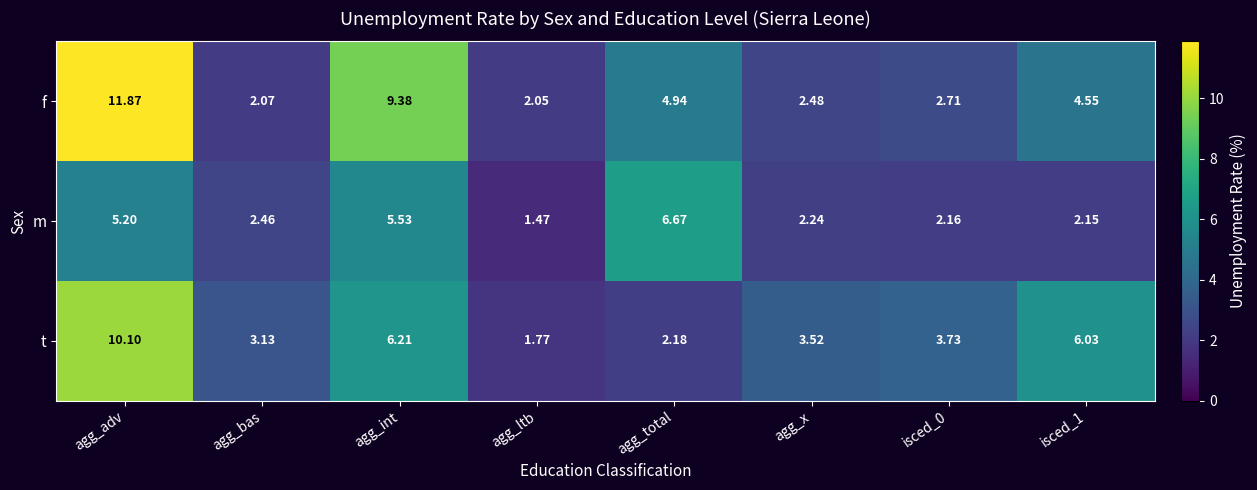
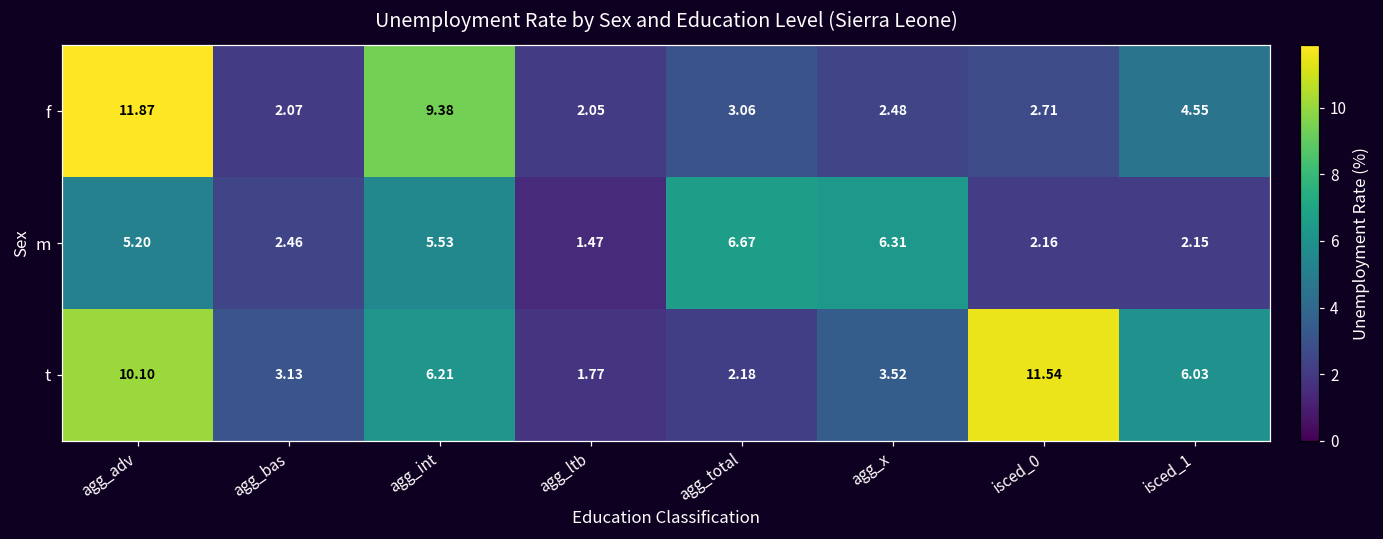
  {
    "f": {
      "agg_adv": 11.87,
      "agg_bas": 2.07,
      "agg_int": 9.38,
      "agg_ltb": 2.05,
-     "agg_total": 4.94,
+     "agg_total": 3.06,
      "agg_x": 2.48,
      "isced_0": 2.71,
      "isced_1": 4.55
    },
    "m": {
      "agg_adv": 5.20,
      "agg_bas": 2.46,
      "agg_int": 5.53,
      "agg_ltb": 1.47,
      "agg_total": 6.67,
-     "agg_x": 2.24,
+     "agg_x": 6.31,
      "isced_0": 2.16,
      "isced_1": 2.15
    },
    "t": {
      "agg_adv": 10.10,
      "agg_bas": 3.13,
      "agg_int": 6.21,
      "agg_ltb": 1.77,
      "agg_total": 2.18,
      "agg_x": 3.52,
-     "isced_0": 3.73,
+     "isced_0": 11.54,
      "isced_1": 6.03
    }
  }
